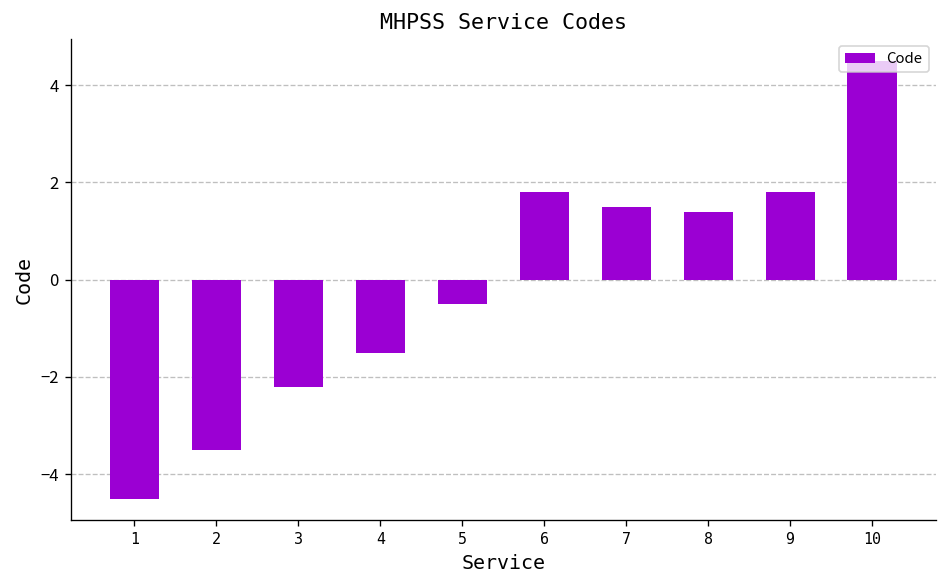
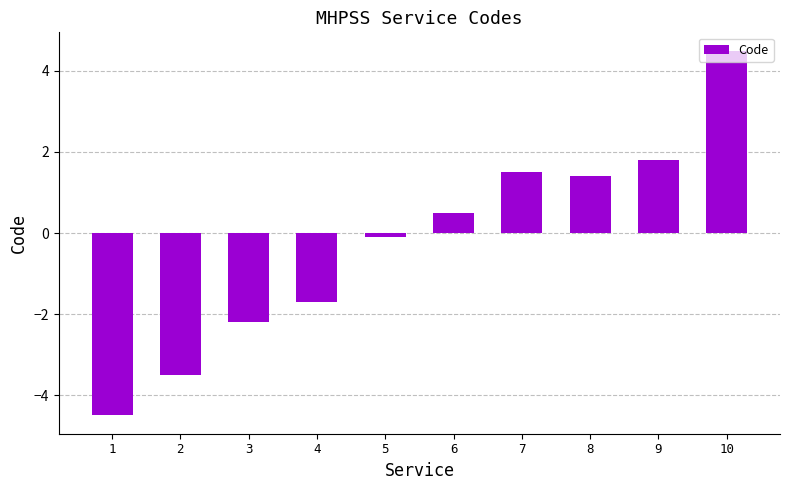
  {
    "1": -4.5,
    "2": -3.5,
    "3": -2.2,
-   "4": -1.5,
-   "5": -0.5,
-   "6": 1.8,
+   "4": -1.7,
+   "5": -0.1,
+   "6": 0.5,
    "7": 1.5,
    "8": 1.4,
    "9": 1.8
  }
